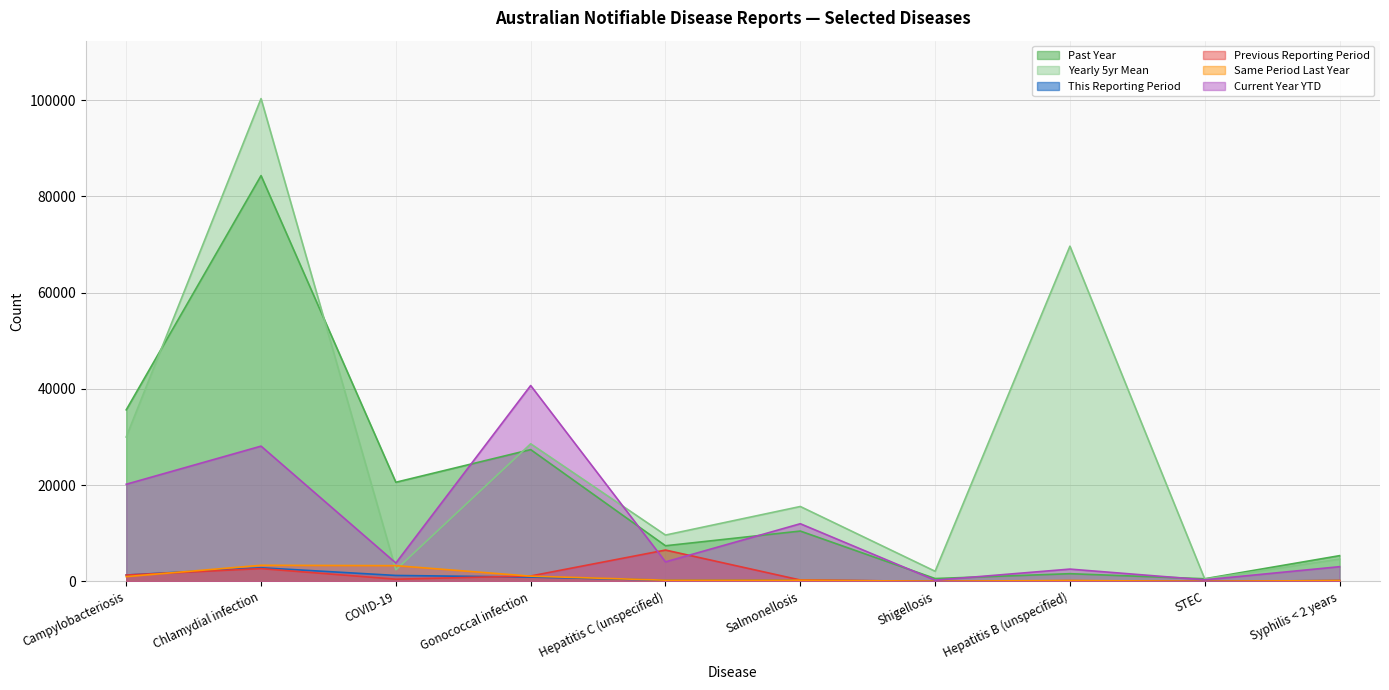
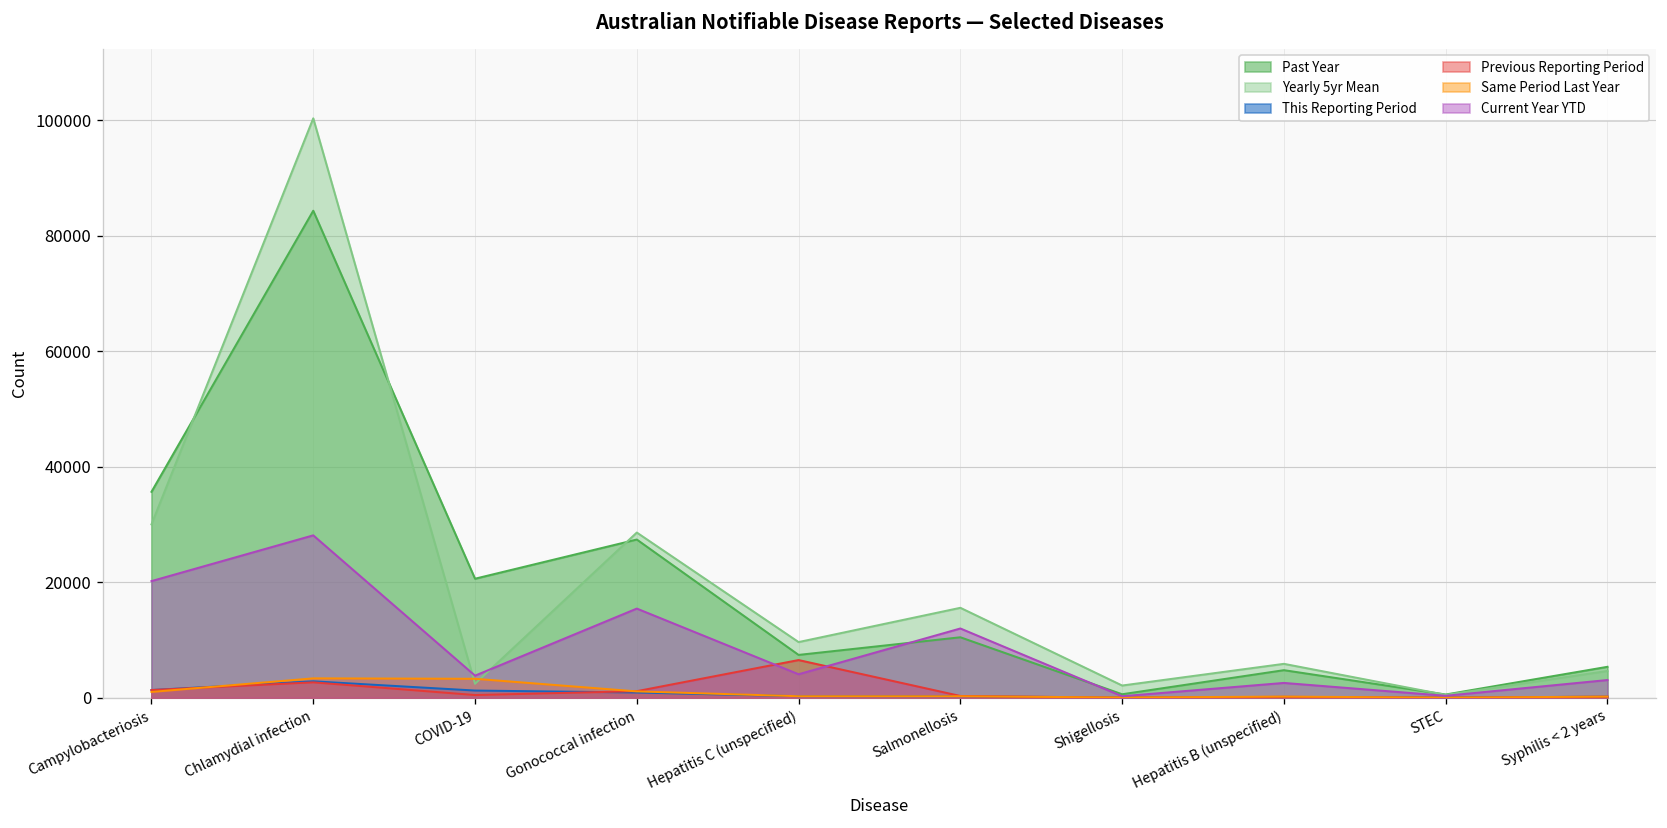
  {
    "Past Year": {
      "Campylobacteriosis": 36000,
      "Chlamydial infection": 84000,
      "COVID-19": 21000,
      "Gonococcal infection": 27000,
      "Hepatitis C (unspecified)": 7000,
      "Salmonellosis": 10000,
-     "Hepatitis B (unspecified)": 2000,
+     "Hepatitis B (unspecified)": 5000,
      "Syphilis < 2 years": 5000
    },
    "Yearly 5yr Mean": {
      "Campylobacteriosis": 30000,
      "Chlamydial infection": 100000,
      "COVID-19": 2000,
      "Gonococcal infection": 29000,
      "Hepatitis C (unspecified)": 10000,
      "Salmonellosis": 16000,
      "Shigellosis": 2000,
-     "Hepatitis B (unspecified)": 70000,
+     "Hepatitis B (unspecified)": 6000,
      "Syphilis < 2 years": 5000
    },
    "This Reporting Period": {
      "COVID-19": 1000
    },
    "Previous Reporting Period": {
      "COVID-19": 0,
      "Hepatitis C (unspecified)": 7000
    },
    "Same Period Last Year": {
      "COVID-19": 3000
    },
    "Current Year YTD": {
      "Campylobacteriosis": 20000,
      "Chlamydial infection": 28000,
      "COVID-19": 4000,
-     "Gonococcal infection": 41000,
+     "Gonococcal infection": 15000,
      "Hepatitis C (unspecified)": 4000,
      "Salmonellosis": 12000,
      "Hepatitis B (unspecified)": 3000,
      "Syphilis < 2 years": 3000
    }
  }
